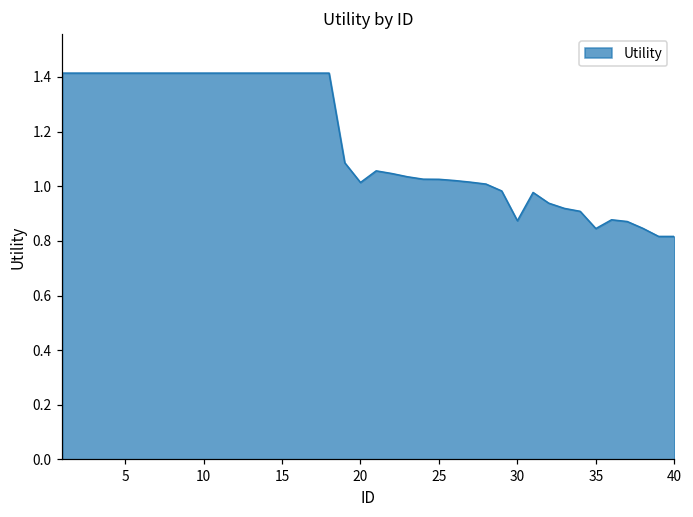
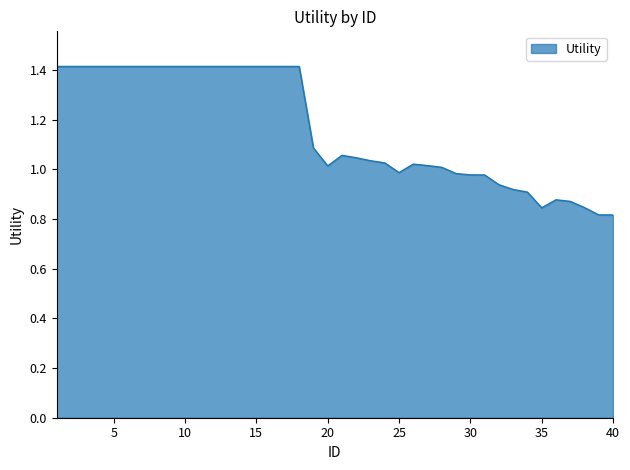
  {
    "5": 1.41,
    "10": 1.41,
    "15": 1.41,
    "20": 1.01,
-   "25": 1.03,
-   "30": 0.87,
+   "25": 0.99,
+   "30": 0.98,
    "35": 0.85,
    "40": 0.82
  }
